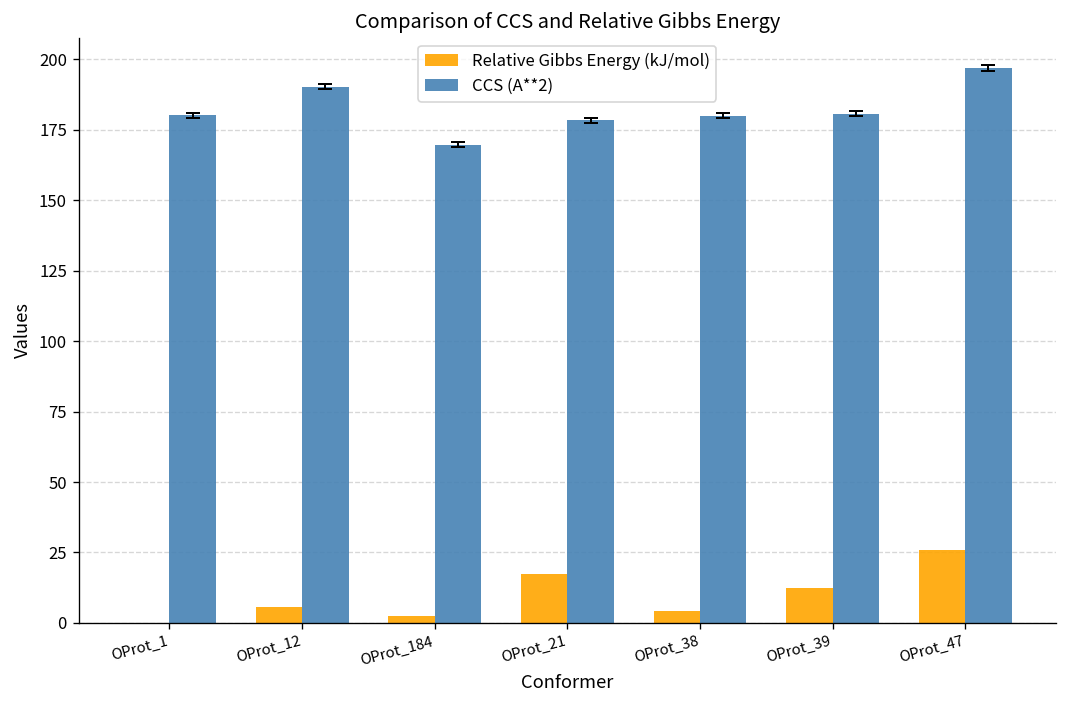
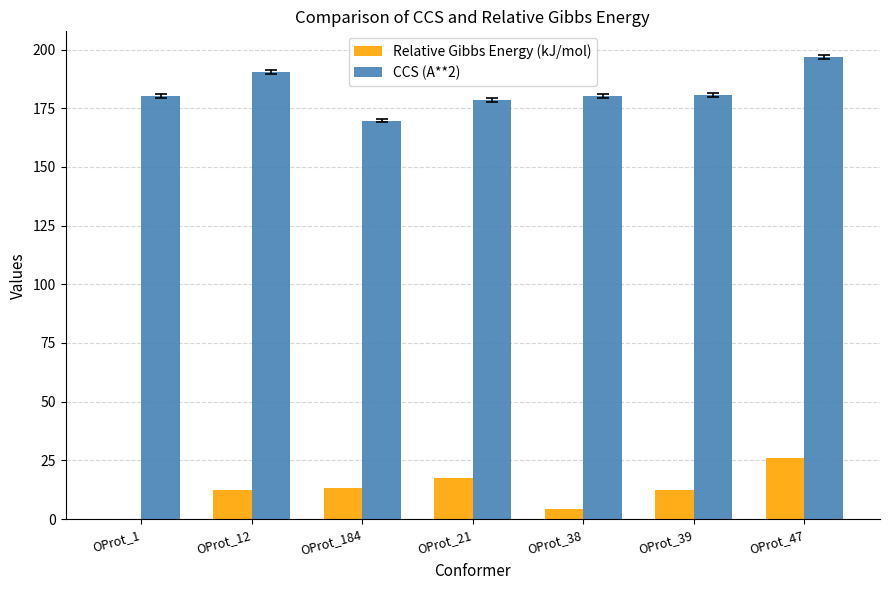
  {
    "Relative Gibbs Energy (kJ/mol)": {
      "OProt_1": 0,
-     "OProt_12": 6,
-     "OProt_184": 2,
+     "OProt_12": 13,
+     "OProt_184": 13,
      "OProt_21": 17,
      "OProt_38": 4,
      "OProt_39": 12,
      "OProt_47": 26
    }
  }
